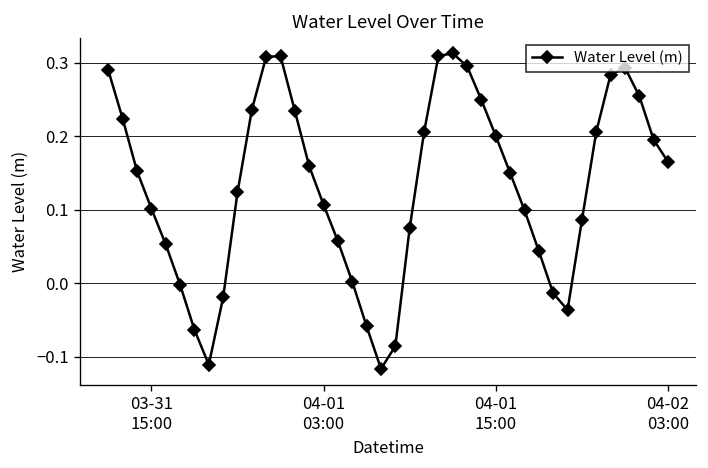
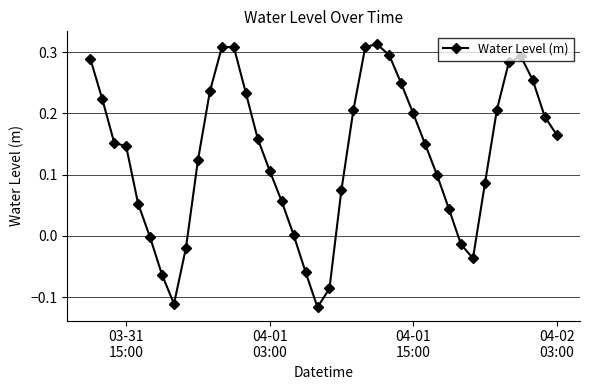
  {
-   "03-31 15:00": 0.10,
+   "03-31 15:00": 0.15,
    "04-01 03:00": 0.11,
    "04-01 15:00": 0.20,
    "04-02 03:00": 0.17
  }
